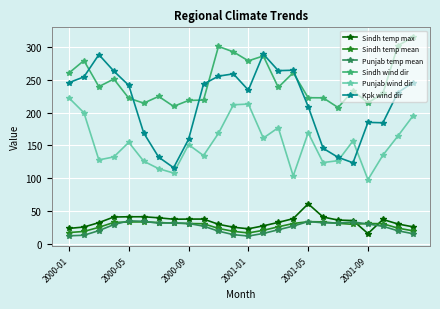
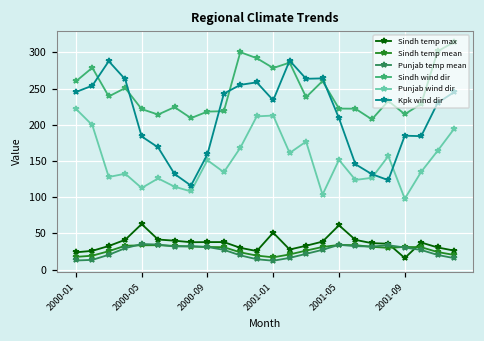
  {
    "Sindh temp max": {
      "2000-01": 20,
-     "2000-05": 40,
+     "2000-05": 60,
      "2000-09": 40,
-     "2001-01": 20,
+     "2001-01": 50,
      "2001-05": 60,
      "2001-09": 20
    },
    "Punjab wind dir": {
      "2000-01": 220,
-     "2000-05": 150,
+     "2000-05": 110,
      "2000-09": 150,
      "2001-01": 210,
-     "2001-05": 170,
+     "2001-05": 150,
      "2001-09": 100
    },
    "Kpk wind dir": {
      "2000-01": 250,
-     "2000-05": 240,
+     "2000-05": 180,
      "2000-09": 160,
      "2001-01": 230,
      "2001-05": 210,
      "2001-09": 190
    }
  }
